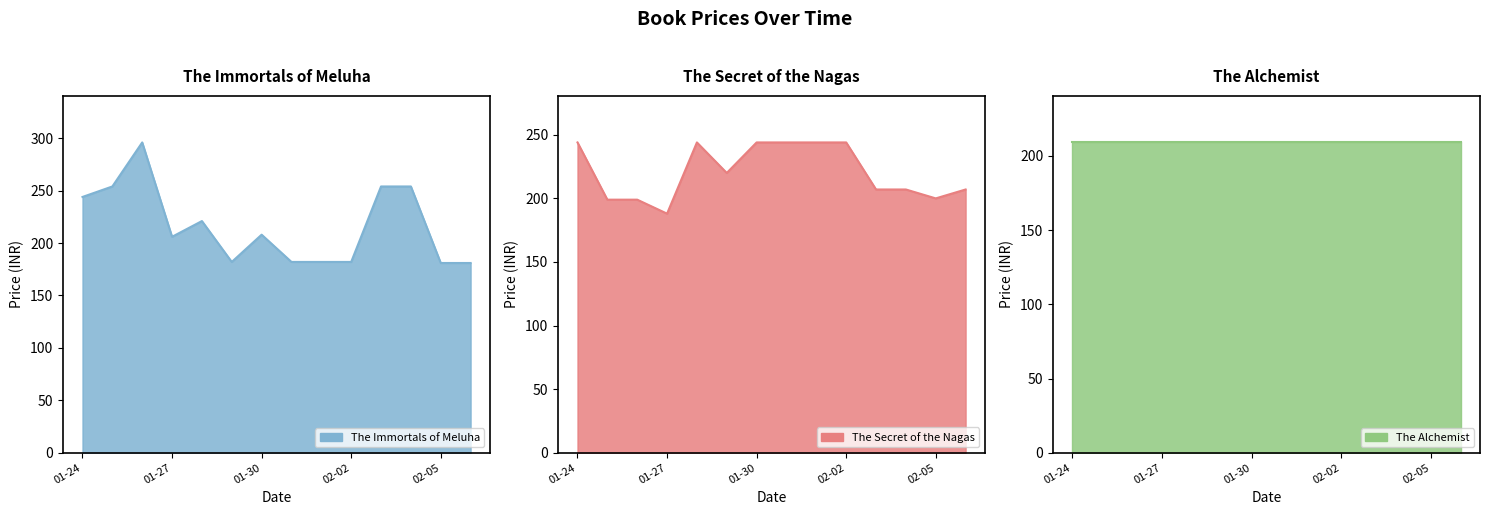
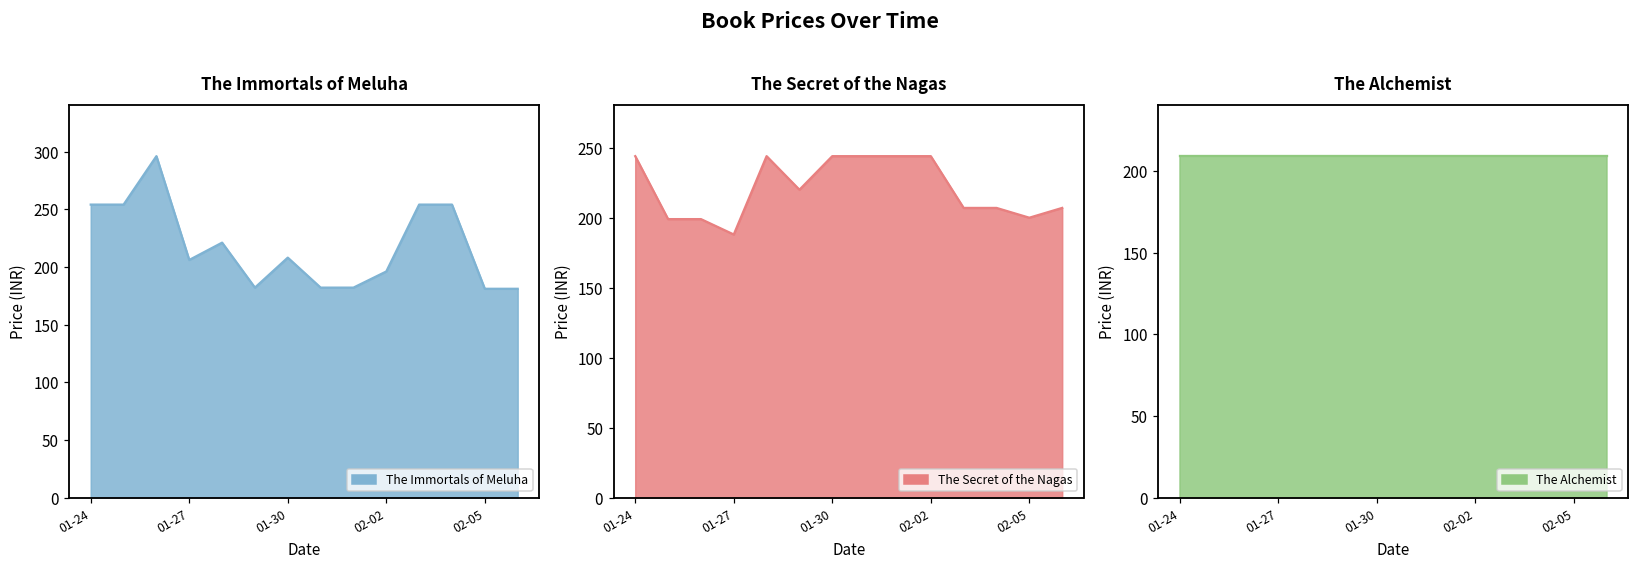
  {
    "The Immortals of Meluha": {
-     "01-24": 244,
+     "01-24": 254,
      "01-27": 206,
      "01-30": 208,
-     "02-02": 182,
+     "02-02": 196,
      "02-05": 181
    },
    "The Secret of the Nagas": {
      "01-24": 244,
      "01-27": 188,
      "01-30": 244,
      "02-02": 244,
      "02-05": 200
    },
    "The Alchemist": {
      "01-24": 209,
      "01-27": 209,
      "01-30": 209,
      "02-02": 209,
      "02-05": 209
    }
  }
